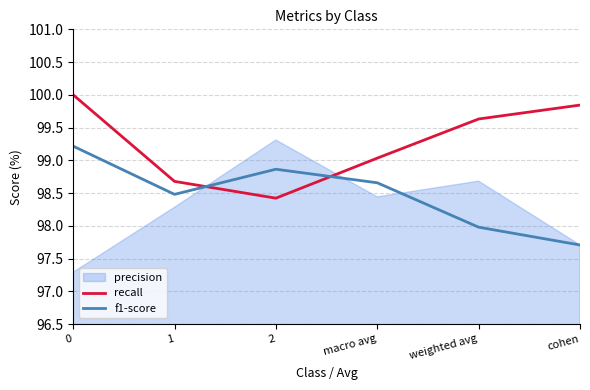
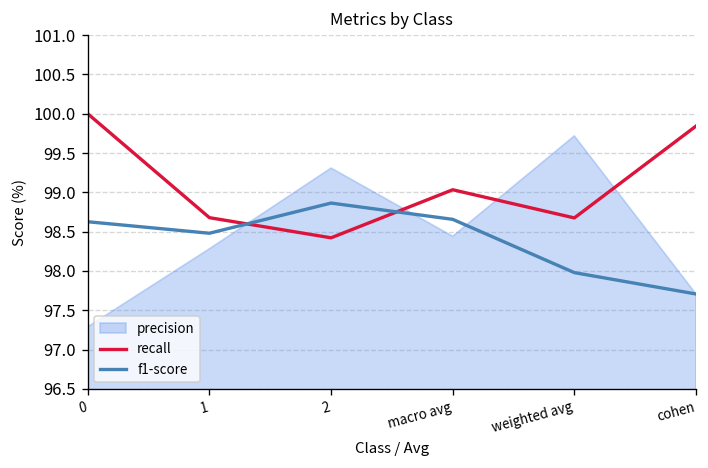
  {
    "precision": {
      "0": 97.3,
      "1": 98.3,
      "2": 99.3,
      "macro avg": 98.4,
-     "weighted avg": 98.7
+     "weighted avg": 99.7
    },
    "recall": {
      "0": 100.0,
      "1": 98.7,
      "2": 98.4,
      "macro avg": 99.0,
-     "weighted avg": 99.6,
+     "weighted avg": 98.7,
      "cohen": 99.8
    },
    "f1-score": {
-     "0": 99.2,
+     "0": 98.6,
      "1": 98.5,
      "2": 98.9,
      "macro avg": 98.7,
      "weighted avg": 98.0
    }
  }
